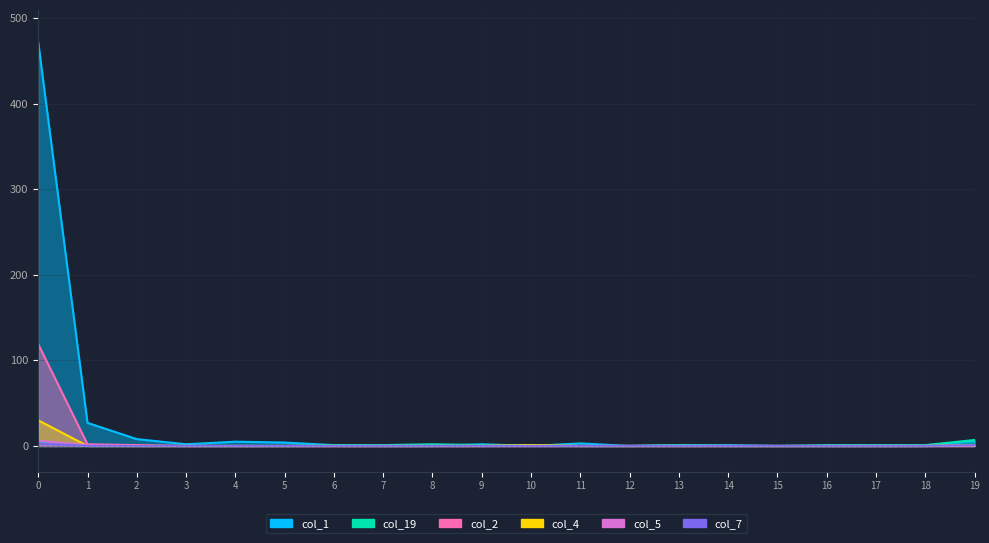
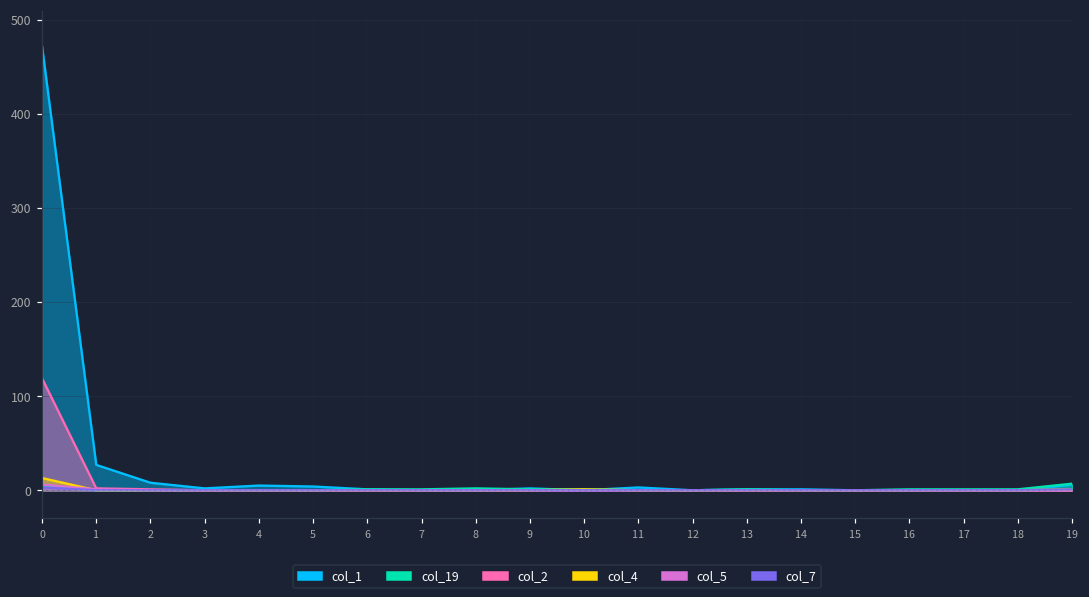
  {
    "col_4": {
-     "0": 30
+     "0": 10
    }
  }
